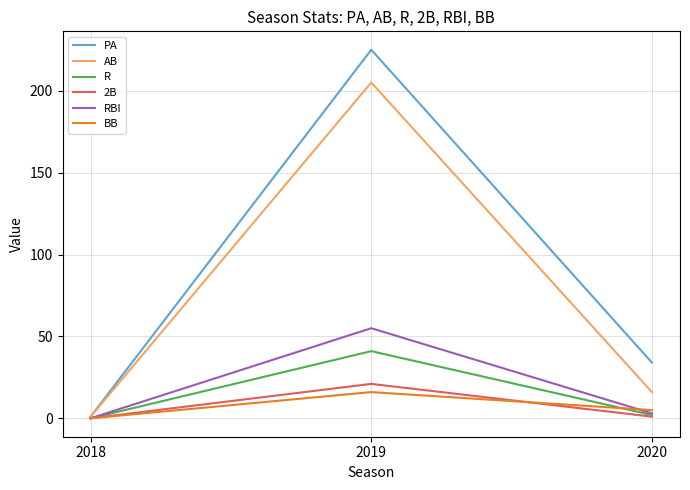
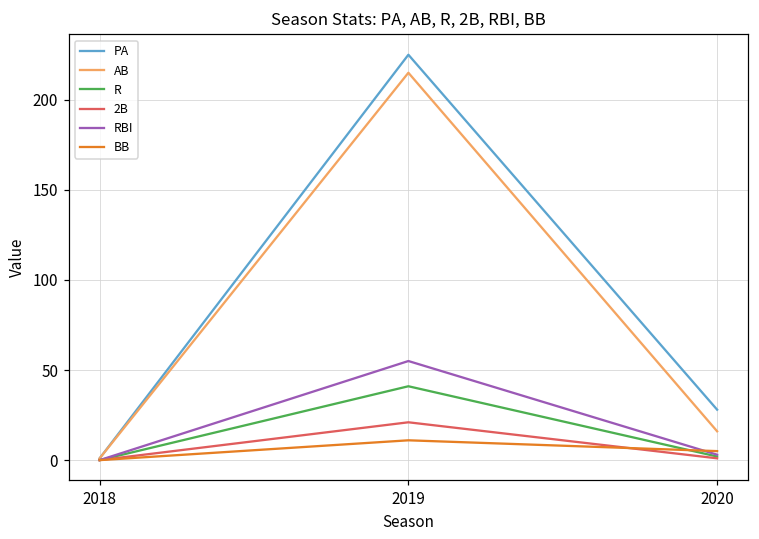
  {
    "PA": {
      "2019": 225,
-     "2020": 34
+     "2020": 28
    },
    "AB": {
-     "2019": 205,
+     "2019": 215,
      "2020": 16
    },
    "R": {
      "2019": 41
    },
    "2B": {
      "2019": 21
    },
    "RBI": {
      "2019": 55
    },
    "BB": {
-     "2019": 16,
+     "2019": 11,
      "2020": 5
    }
  }
